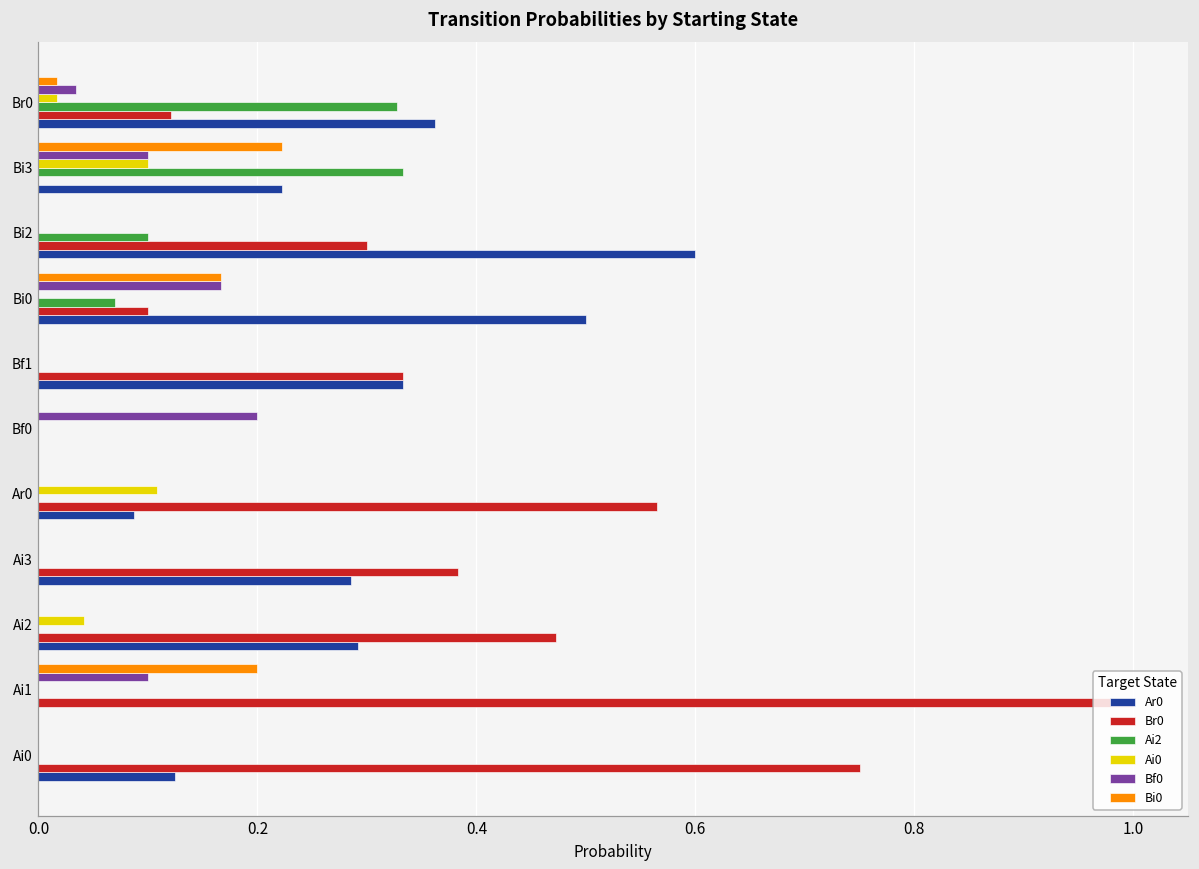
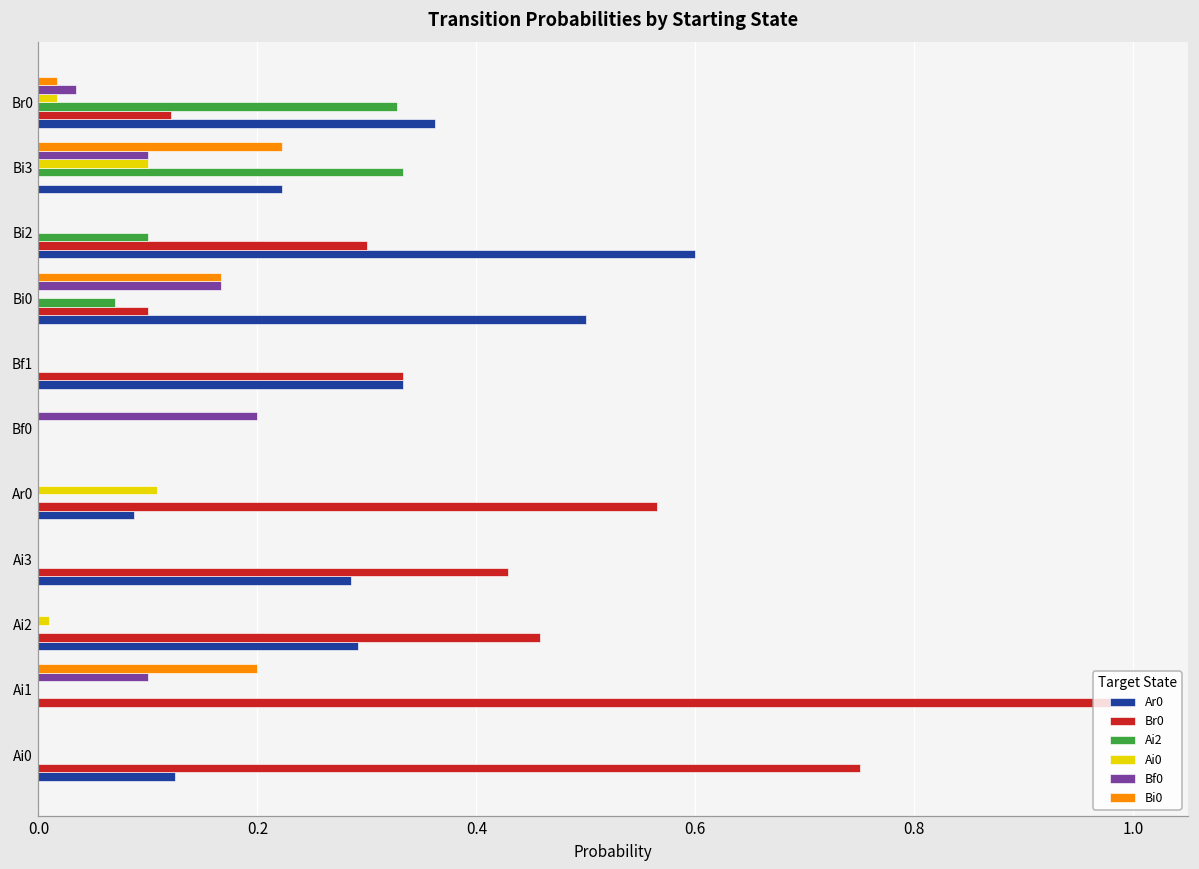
  {
    "Ar0": {
      "Br0": 0.36,
      "Bi3": 0.22,
      "Bi2": 0.60,
      "Bi0": 0.50,
      "Bf1": 0.33,
      "Bf0": 0.00,
      "Ar0": 0.09,
      "Ai3": 0.29,
      "Ai2": 0.29,
      "Ai1": 0.00,
      "Ai0": 0.13
    },
    "Br0": {
      "Br0": 0.12,
      "Bi3": 0.00,
      "Bi2": 0.30,
      "Bi0": 0.10,
      "Bf1": 0.33,
      "Bf0": 0.00,
      "Ar0": 0.57,
-     "Ai3": 0.38,
-     "Ai2": 0.47,
+     "Ai3": 0.43,
+     "Ai2": 0.46,
      "Ai0": 0.75
    },
    "Ai2": {
      "Br0": 0.33,
      "Bi3": 0.33,
      "Bi2": 0.10,
      "Bi0": 0.07,
      "Bf1": 0.00,
      "Bf0": 0.00,
      "Ar0": 0.00,
      "Ai3": 0.00,
      "Ai2": 0.00,
      "Ai1": 0.00,
      "Ai0": 0.00
    },
    "Ai0": {
      "Br0": 0.02,
      "Bi3": 0.10,
      "Bi2": 0.00,
      "Bi0": 0.00,
      "Bf1": 0.00,
      "Bf0": 0.00,
      "Ar0": 0.11,
      "Ai3": 0.00,
-     "Ai2": 0.04,
+     "Ai2": 0.01,
      "Ai1": 0.00,
      "Ai0": 0.00
    },
    "Bf0": {
      "Br0": 0.03,
      "Bi3": 0.10,
      "Bi2": 0.00,
      "Bi0": 0.17,
      "Bf1": 0.00,
      "Bf0": 0.20,
      "Ar0": 0.00,
      "Ai3": 0.00,
      "Ai2": 0.00,
      "Ai1": 0.10,
      "Ai0": 0.00
    },
    "Bi0": {
      "Br0": 0.02,
      "Bi3": 0.22,
      "Bi2": 0.00,
      "Bi0": 0.17,
      "Bf1": 0.00,
      "Bf0": 0.00,
      "Ar0": 0.00,
      "Ai3": 0.00,
      "Ai2": 0.00,
      "Ai1": 0.20,
      "Ai0": 0.00
    }
  }
